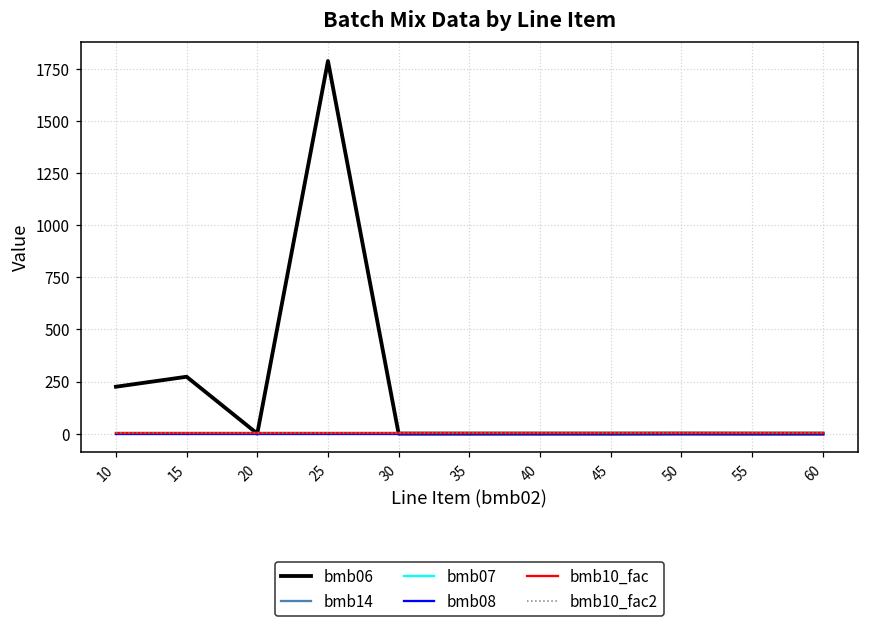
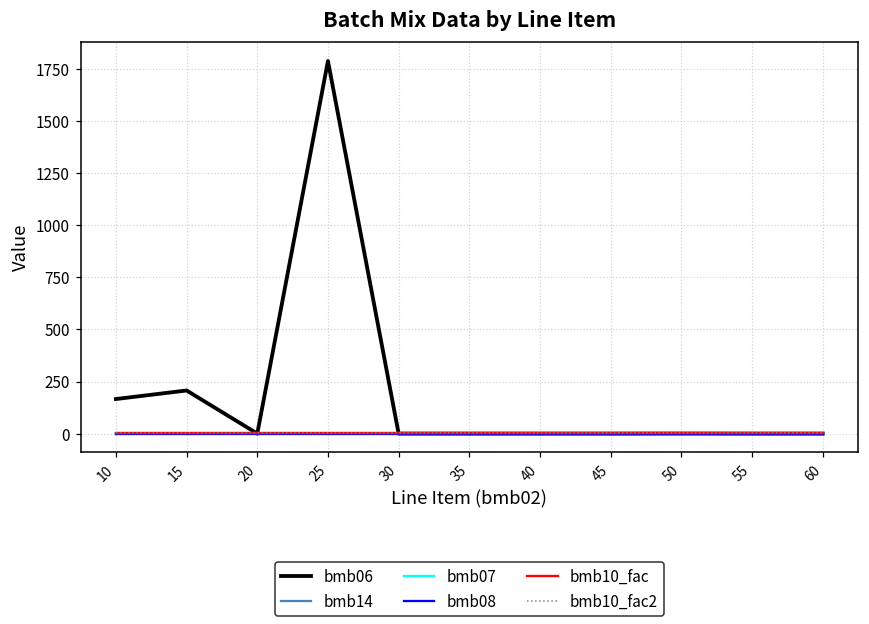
  {
    "bmb06": {
-     "10": 230,
-     "15": 270,
+     "10": 170,
+     "15": 210,
      "25": 1790
    }
  }
